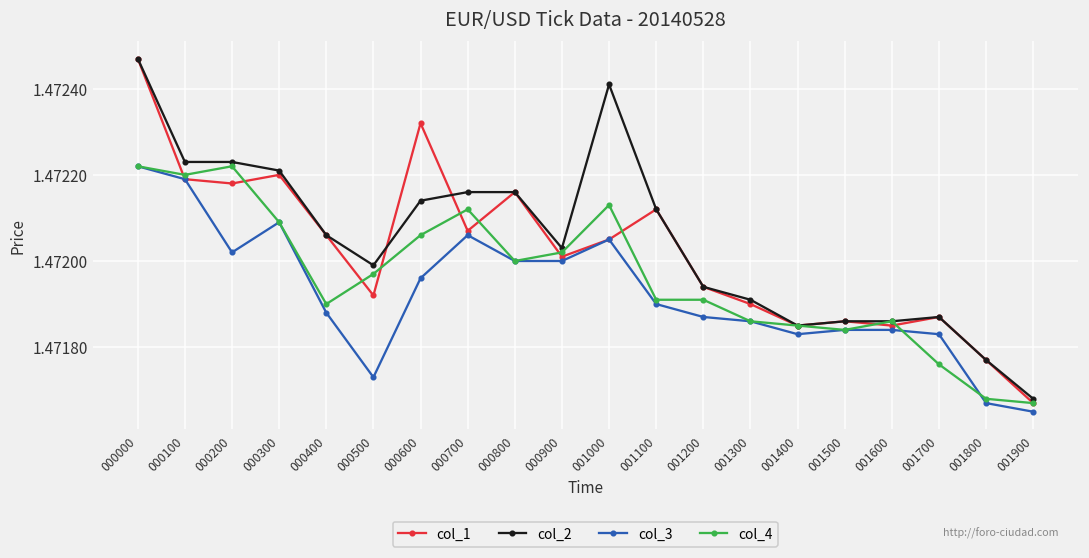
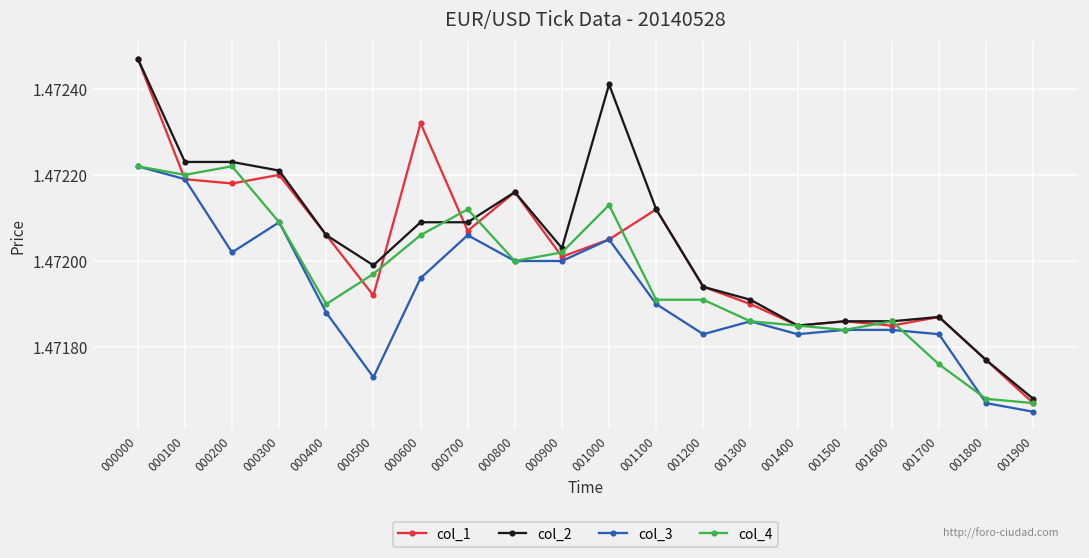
  {
    "col_1": {
      "000200": 1.47218,
      "000300": 1.47220,
      "000500": 1.47192,
      "000600": 1.47232,
      "000700": 1.47207,
      "000900": 1.47201,
      "001300": 1.47190,
      "001600": 1.47185
    },
    "col_2": {
      "000100": 1.47223,
      "000200": 1.47223,
      "000300": 1.47221,
      "000500": 1.47199,
-     "000600": 1.47214,
-     "000700": 1.47216,
+     "000600": 1.47209,
+     "000700": 1.47209,
      "000900": 1.47203,
      "001000": 1.47241,
      "001300": 1.47191,
      "001900": 1.47168
    },
    "col_3": {
      "000200": 1.47202,
      "000400": 1.47188,
      "000500": 1.47173,
      "000600": 1.47196,
      "000700": 1.47206,
      "000900": 1.47200,
      "001100": 1.47190,
-     "001200": 1.47187,
+     "001200": 1.47183,
      "001400": 1.47183,
      "001600": 1.47184,
      "001700": 1.47183,
      "001800": 1.47167,
      "001900": 1.47165
    },
    "col_4": {
      "000100": 1.47220,
      "000200": 1.47222,
      "000400": 1.47190,
      "000500": 1.47197,
      "000600": 1.47206,
      "000700": 1.47212,
      "000900": 1.47202,
      "001000": 1.47213,
      "001100": 1.47191,
      "001200": 1.47191,
      "001700": 1.47176,
      "001800": 1.47168
    }
  }
